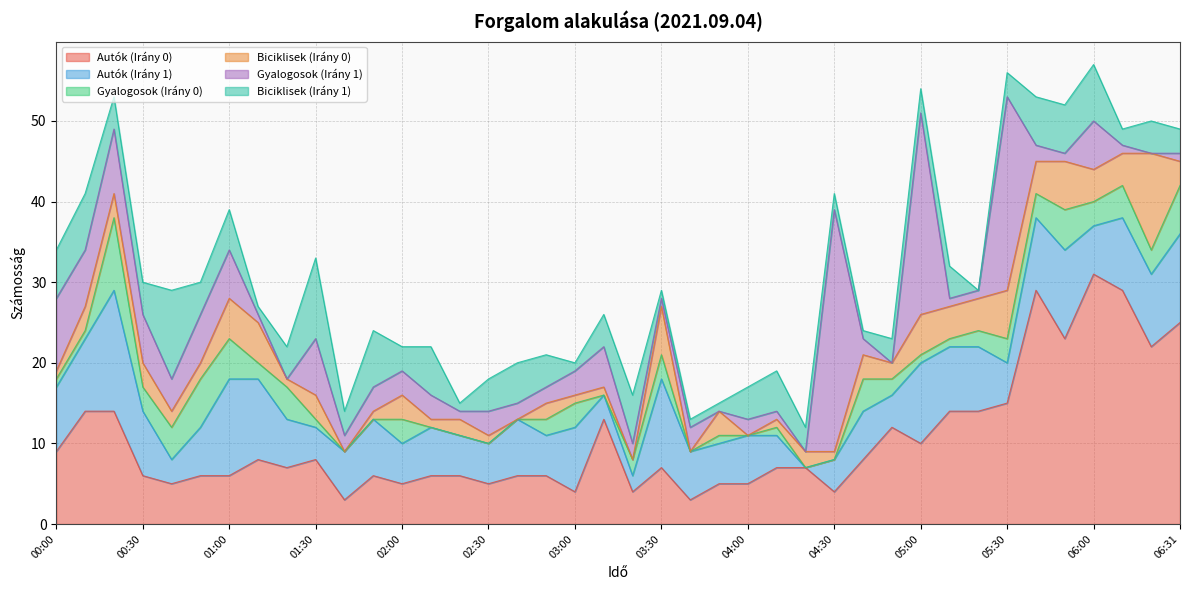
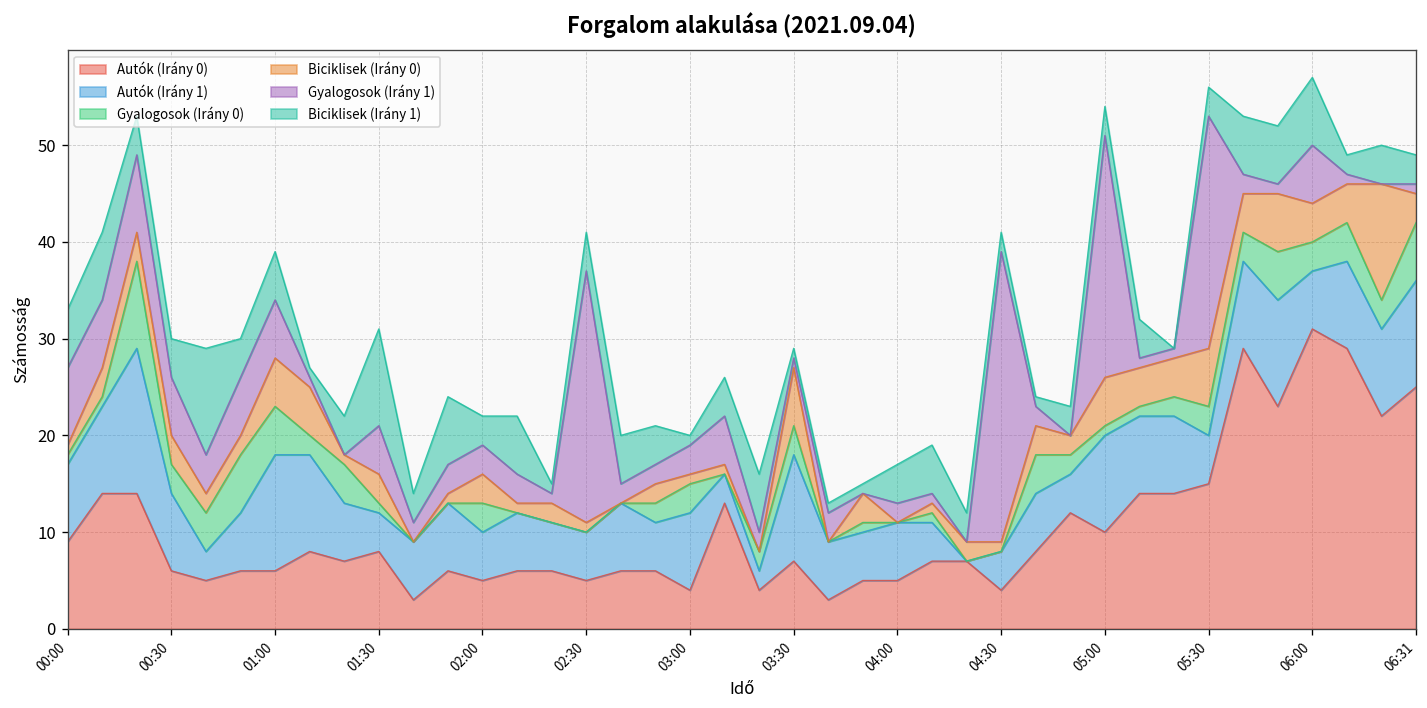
  {
    "Gyalogosok (Irány 1)": {
-     "00:00": 9,
+     "00:00": 8,
      "00:30": 6,
      "01:00": 6,
-     "01:30": 7,
+     "01:30": 5,
      "02:00": 3,
-     "02:30": 3,
+     "02:30": 26,
      "03:00": 3,
      "03:30": 1,
      "04:00": 2,
      "04:30": 30,
      "05:00": 25,
      "05:30": 24,
      "06:00": 6,
      "06:31": 1
    }
  }
